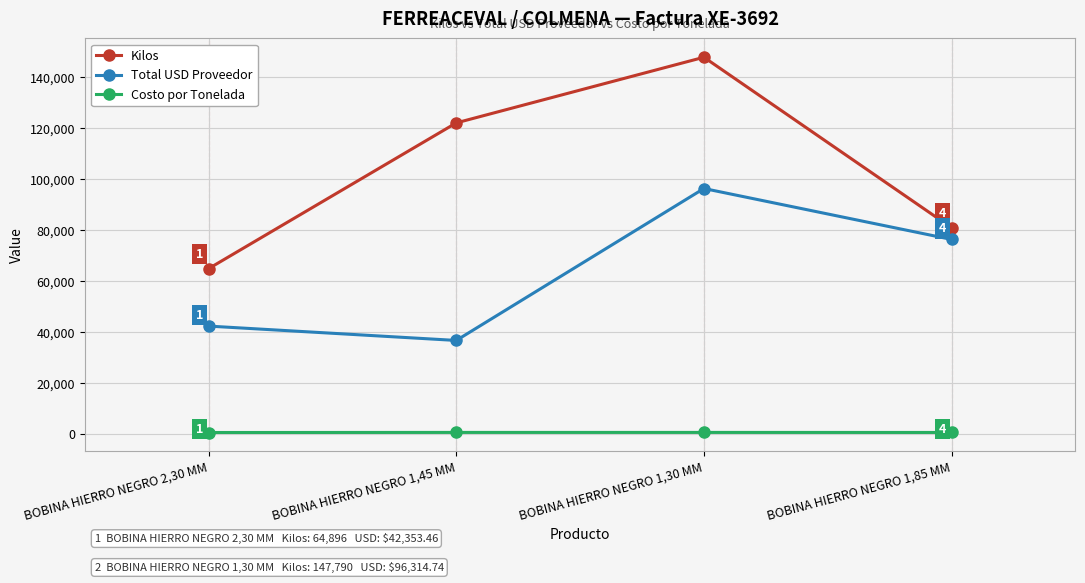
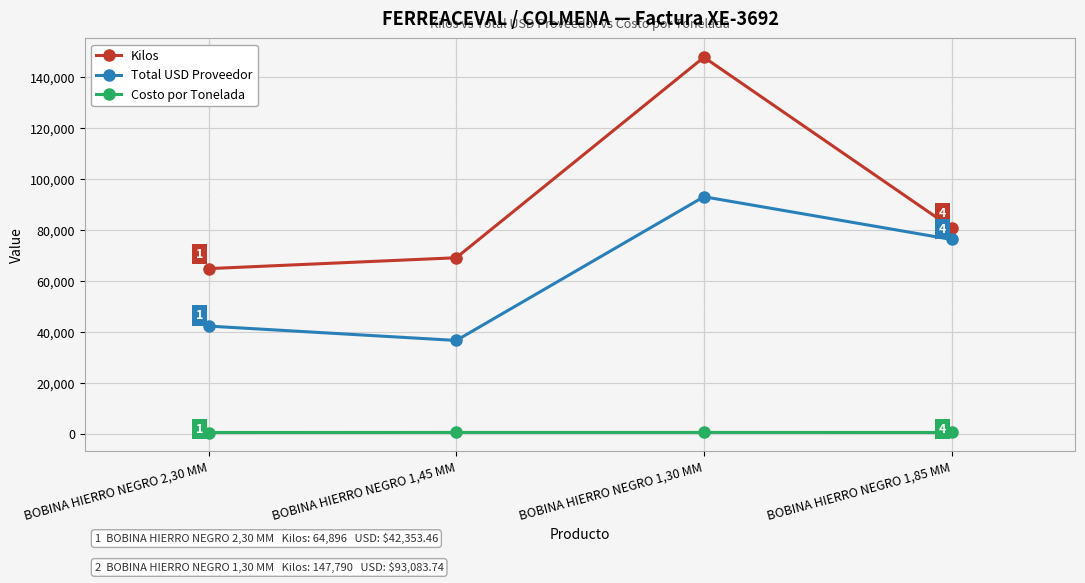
  {
    "Kilos": {
-     "BOBINA HIERRO NEGRO 1,45 MM": "122,000",
+     "BOBINA HIERRO NEGRO 1,45 MM": "69,000",
      "BOBINA HIERRO NEGRO 1,30 MM": "148,000"
    },
    "Total USD Proveedor": {
-     "BOBINA HIERRO NEGRO 1,30 MM": "$96,314.74"
+     "BOBINA HIERRO NEGRO 1,30 MM": "$93,083.74"
    },
    "Costo por Tonelada": {
      "BOBINA HIERRO NEGRO 1,45 MM": "1,000",
      "BOBINA HIERRO NEGRO 1,30 MM": "1,000"
    }
  }
